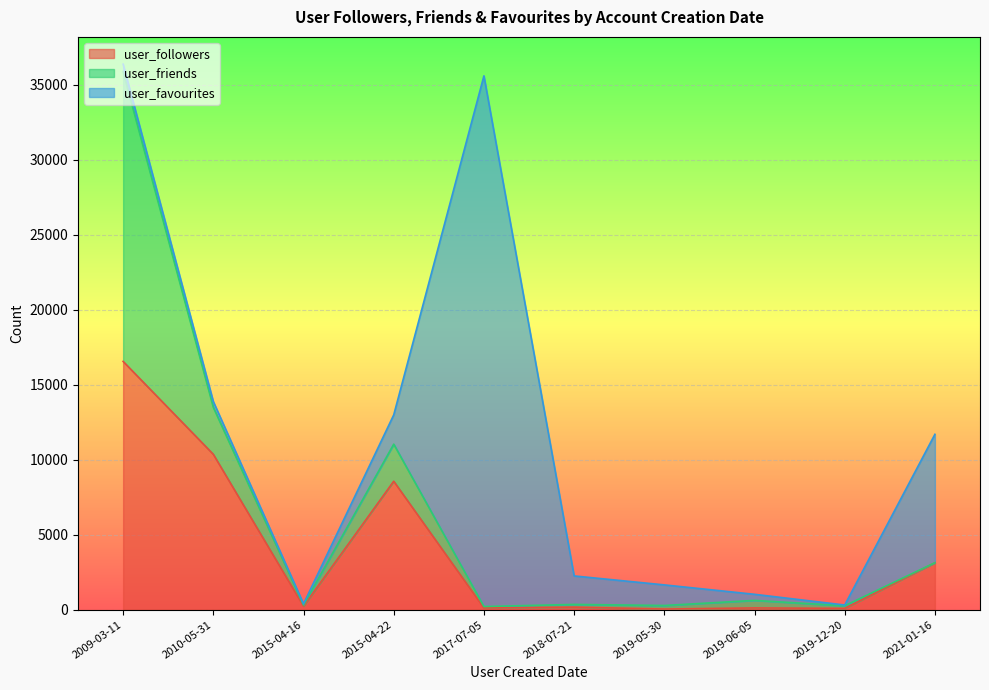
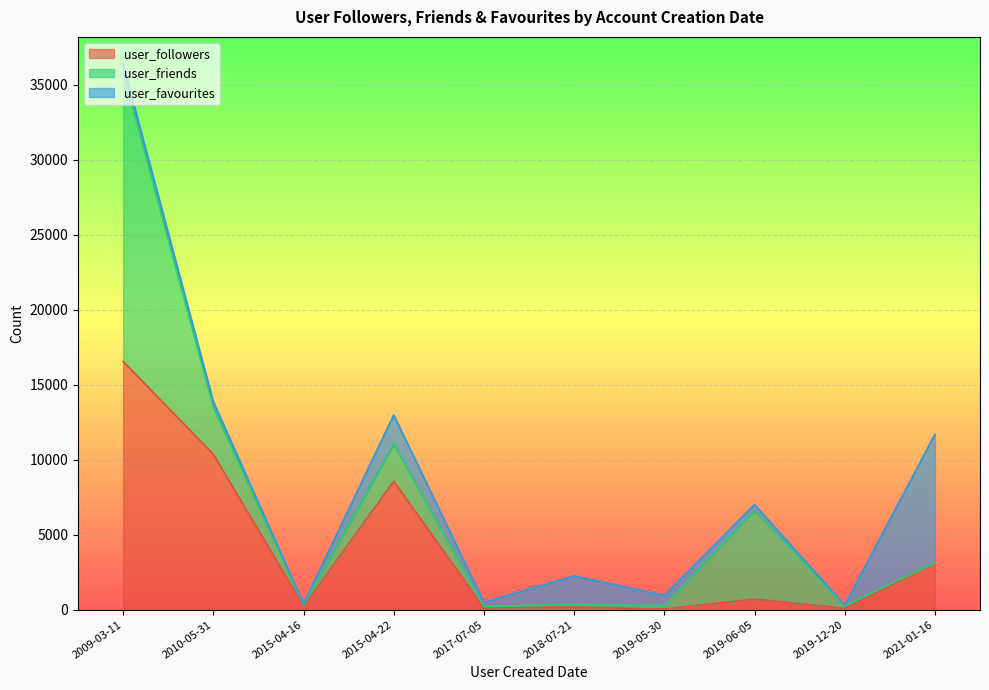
  {
    "user_followers": {
      "2009-03-11": 16600,
      "2010-05-31": 10400,
      "2015-04-22": 8600,
      "2018-07-21": 200,
      "2019-05-30": 0,
-     "2019-06-05": 100,
+     "2019-06-05": 700,
      "2019-12-20": 100
    },
    "user_friends": {
      "2010-05-31": 3100,
      "2015-04-22": 2500,
      "2018-07-21": 200,
      "2019-05-30": 200,
-     "2019-06-05": 500
+     "2019-06-05": 5900
    },
    "user_favourites": {
      "2010-05-31": 400,
      "2015-04-22": 2000,
-     "2017-07-05": 35400,
+     "2017-07-05": 300,
      "2018-07-21": 1900,
-     "2019-05-30": 1400,
+     "2019-05-30": 700,
      "2019-06-05": 400,
      "2021-01-16": 8600
    }
  }
